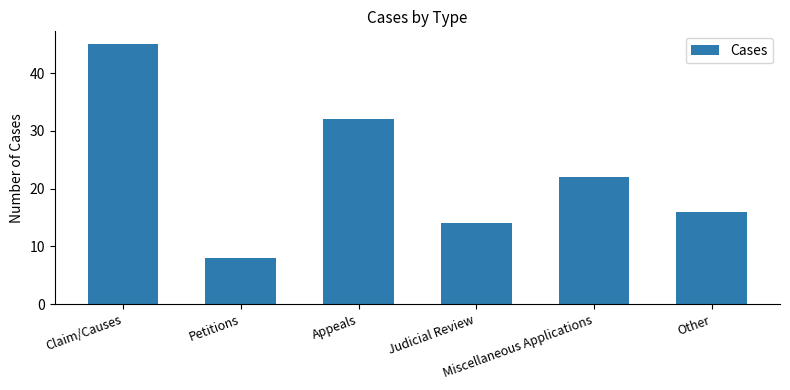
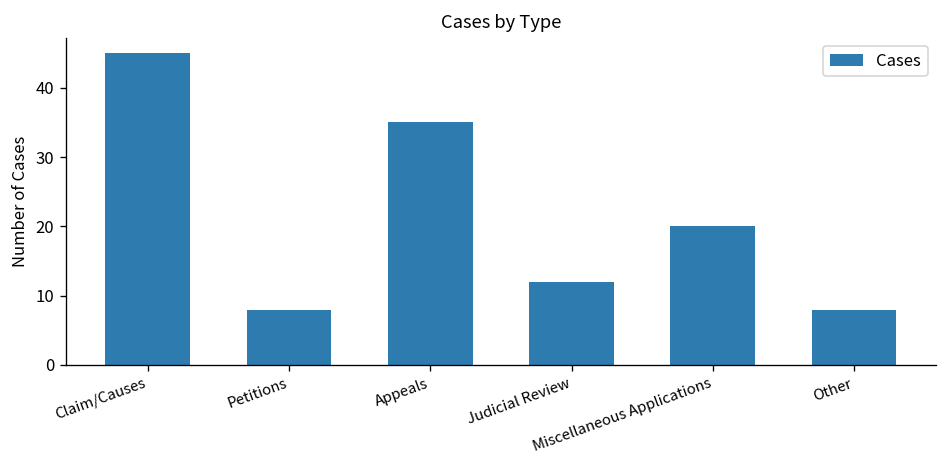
  {
    "Claim/Causes": 45,
    "Petitions": 8,
-   "Appeals": 32,
-   "Judicial Review": 14,
-   "Miscellaneous Applications": 22,
-   "Other": 16
+   "Appeals": 35,
+   "Judicial Review": 12,
+   "Miscellaneous Applications": 20,
+   "Other": 8
  }
